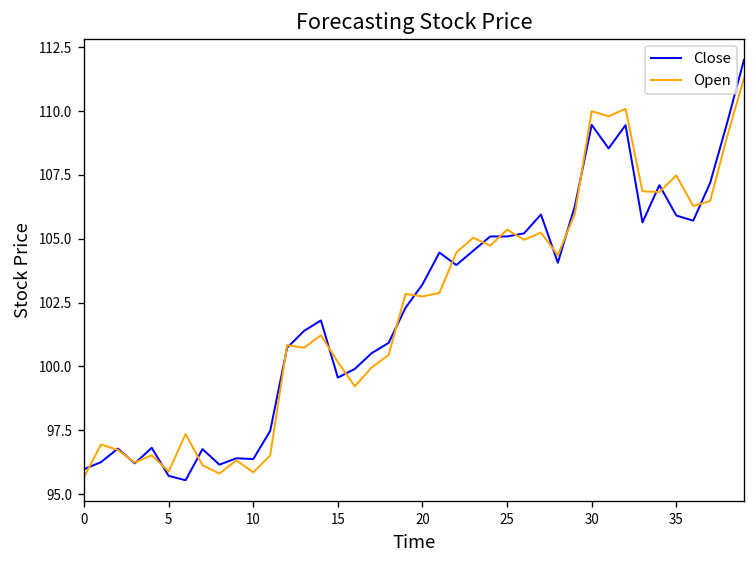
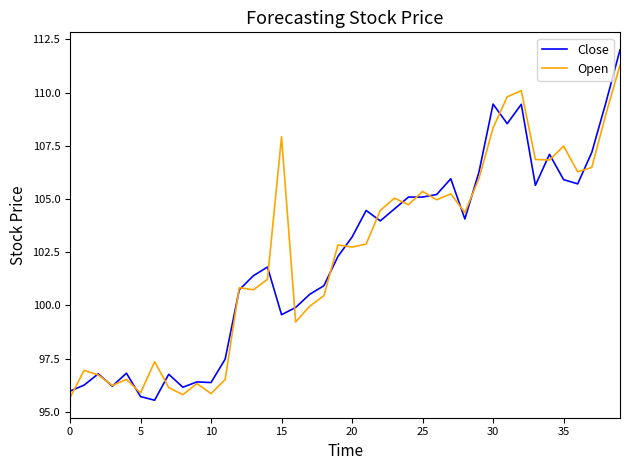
  {
    "Close": {
      "0": 96.0,
      "5": 95.7,
      "10": 96.4,
      "15": 99.6,
      "20": 103.2,
      "25": 105.1,
      "30": 109.5,
      "35": 105.9
    },
    "Open": {
      "0": 95.7,
      "5": 95.9,
      "10": 95.8,
-     "15": 100.2,
+     "15": 107.9,
      "20": 102.7,
      "25": 105.4,
-     "30": 110.0,
+     "30": 108.3,
      "35": 107.5
    }
  }
